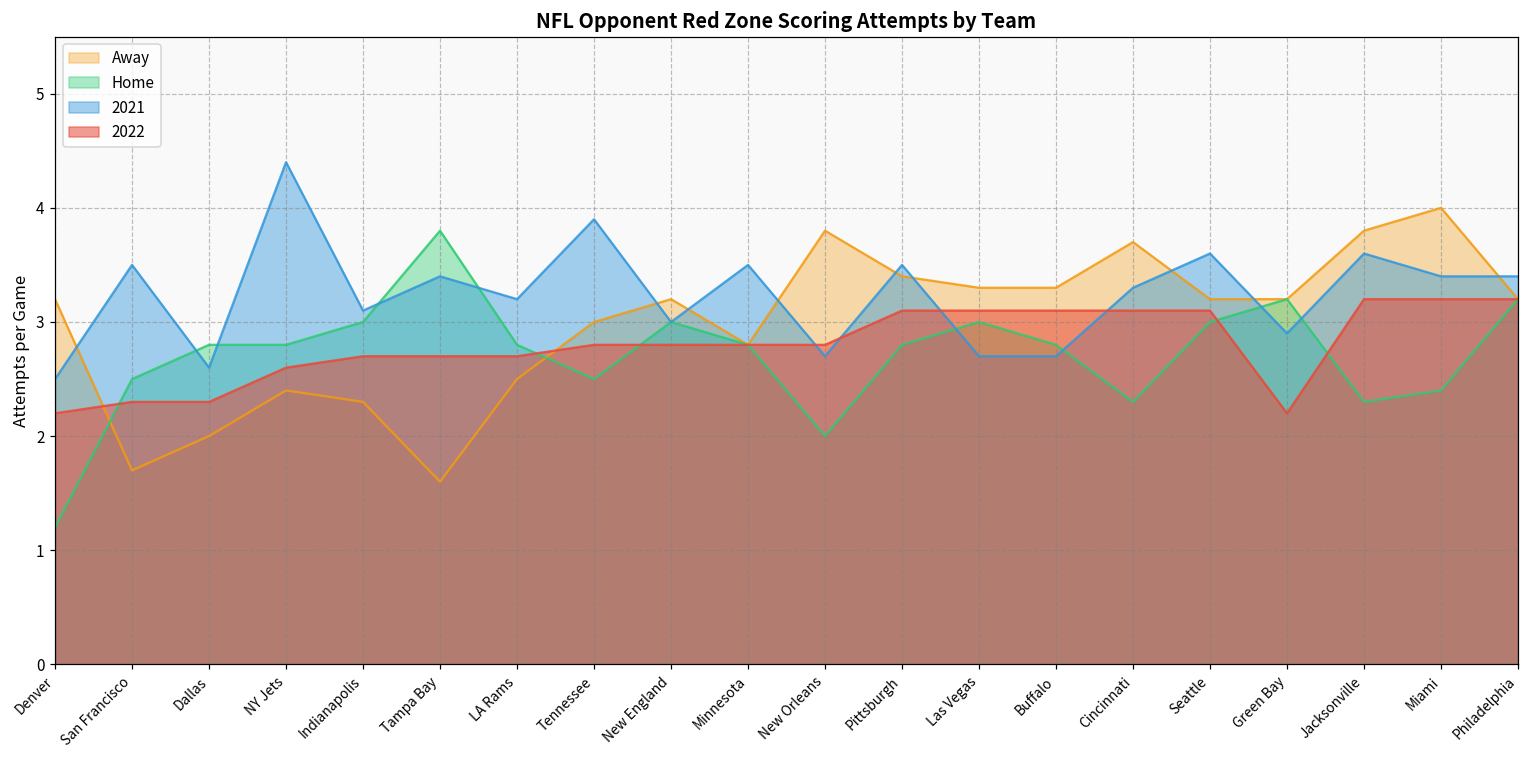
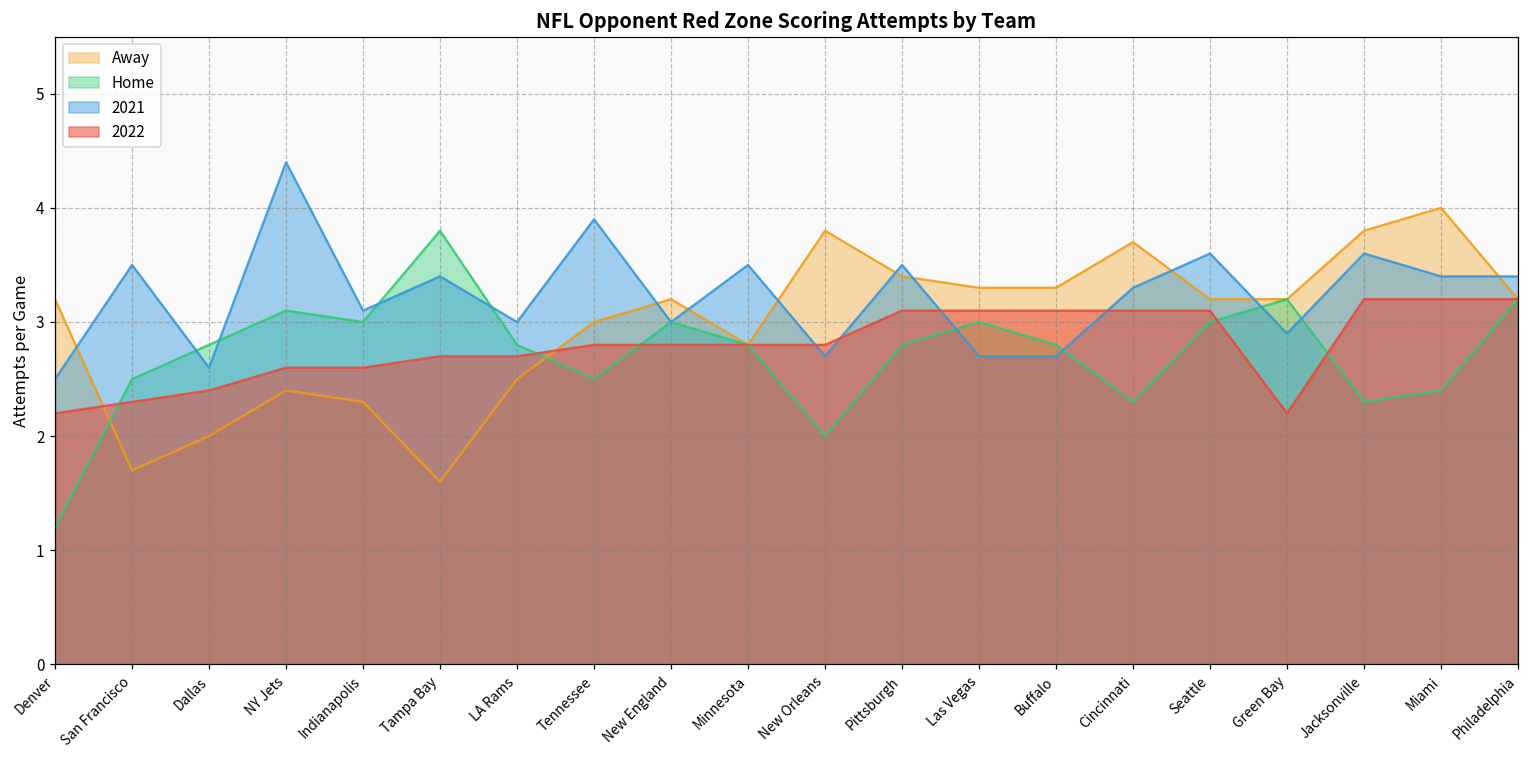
  {
    "Away": {
      "Denver": 3.2,
      "San Francisco": 1.7,
      "Dallas": 2.0,
      "NY Jets": 2.4,
      "Indianapolis": 2.3,
      "Tampa Bay": 1.6,
      "LA Rams": 2.5,
      "Tennessee": 3.0,
      "New England": 3.2,
      "New Orleans": 3.8,
      "Pittsburgh": 3.4,
      "Las Vegas": 3.3,
      "Buffalo": 3.3,
      "Cincinnati": 3.7,
      "Seattle": 3.2,
      "Jacksonville": 3.8,
      "Miami": 4.0
    },
    "Home": {
      "Denver": 1.2,
      "San Francisco": 2.5,
      "Dallas": 2.8,
-     "NY Jets": 2.8,
+     "NY Jets": 3.1,
      "Indianapolis": 3.0,
      "Tampa Bay": 3.8,
      "LA Rams": 2.8,
      "Tennessee": 2.5,
      "New Orleans": 2.0,
      "Pittsburgh": 2.8,
      "Las Vegas": 3.0,
      "Buffalo": 2.8,
      "Cincinnati": 2.3,
      "Seattle": 3.0,
      "Jacksonville": 2.3,
      "Miami": 2.4
    },
    "2021": {
      "Denver": 2.5,
      "San Francisco": 3.5,
      "Dallas": 2.6,
      "NY Jets": 4.4,
      "Indianapolis": 3.1,
      "Tampa Bay": 3.4,
-     "LA Rams": 3.2,
+     "LA Rams": 3.0,
      "Tennessee": 3.9,
      "Minnesota": 3.5,
      "New Orleans": 2.7,
      "Pittsburgh": 3.5,
      "Las Vegas": 2.7,
      "Buffalo": 2.7,
      "Cincinnati": 3.3,
      "Seattle": 3.6,
      "Green Bay": 2.9,
      "Jacksonville": 3.6,
      "Miami": 3.4,
      "Philadelphia": 3.4
    },
    "2022": {
      "Denver": 2.2,
      "San Francisco": 2.3,
-     "Dallas": 2.3,
+     "Dallas": 2.4,
      "NY Jets": 2.6,
-     "Indianapolis": 2.7,
+     "Indianapolis": 2.6,
      "Tampa Bay": 2.7,
      "LA Rams": 2.7,
      "Tennessee": 2.8,
      "New England": 2.8,
      "New Orleans": 2.8,
      "Pittsburgh": 3.1,
      "Las Vegas": 3.1,
      "Buffalo": 3.1,
      "Cincinnati": 3.1,
      "Seattle": 3.1,
      "Green Bay": 2.2,
      "Jacksonville": 3.2,
      "Miami": 3.2
    }
  }
